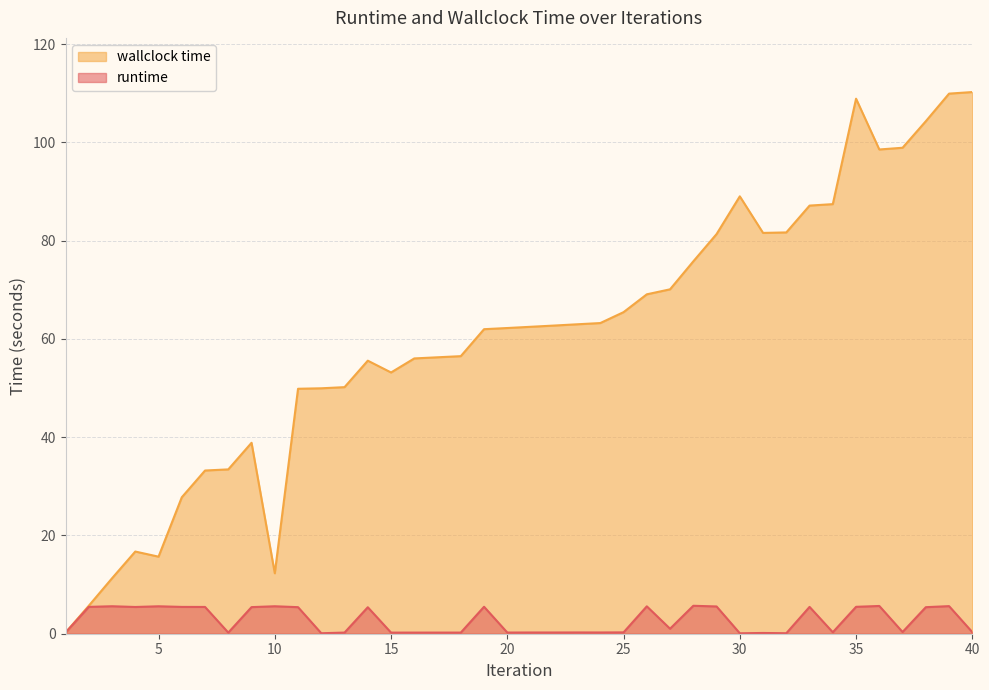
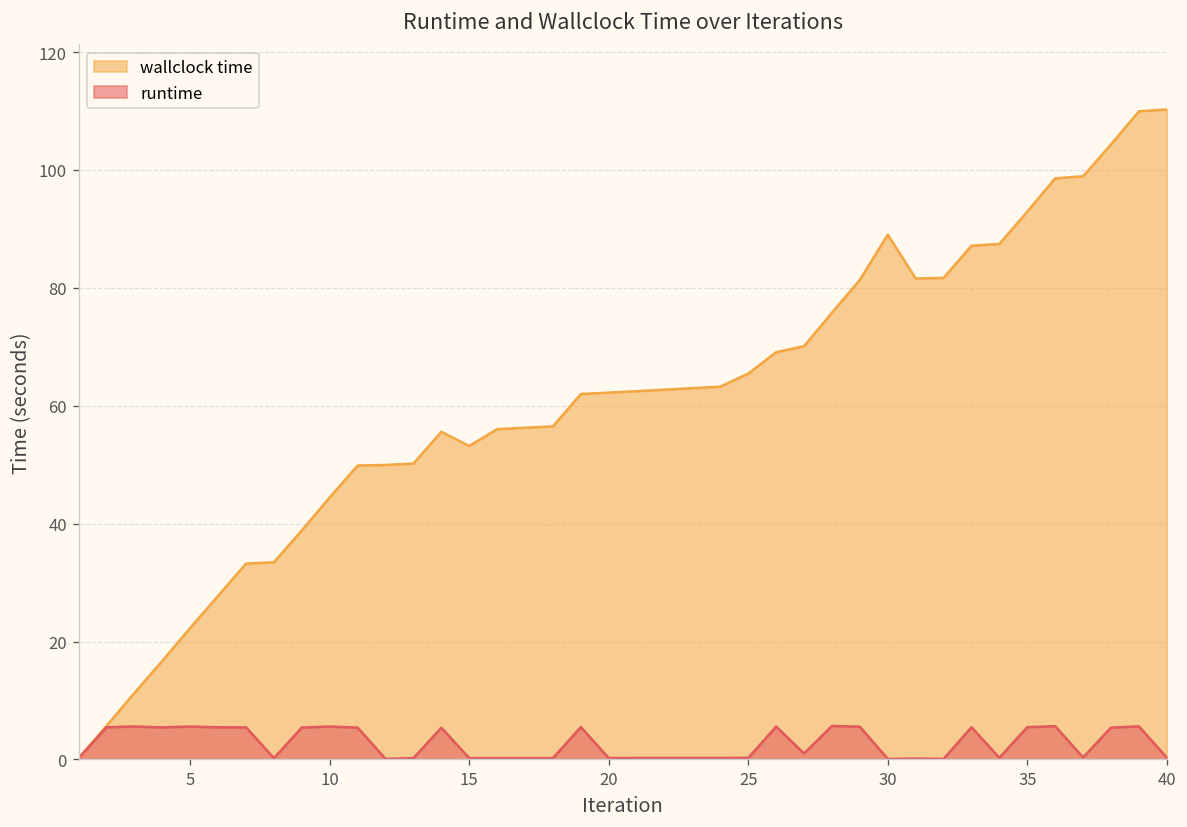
  {
    "wallclock time": {
-     "5": 16,
-     "10": 12,
+     "5": 22,
+     "10": 44,
      "15": 53,
      "20": 62,
      "25": 65,
      "30": 89,
-     "35": 109,
+     "35": 93,
      "40": 110
    },
    "runtime": {
      "5": 6,
      "10": 6,
      "15": 0,
      "20": 0,
      "25": 0,
      "30": 0,
      "35": 5,
      "40": 0
    }
  }
